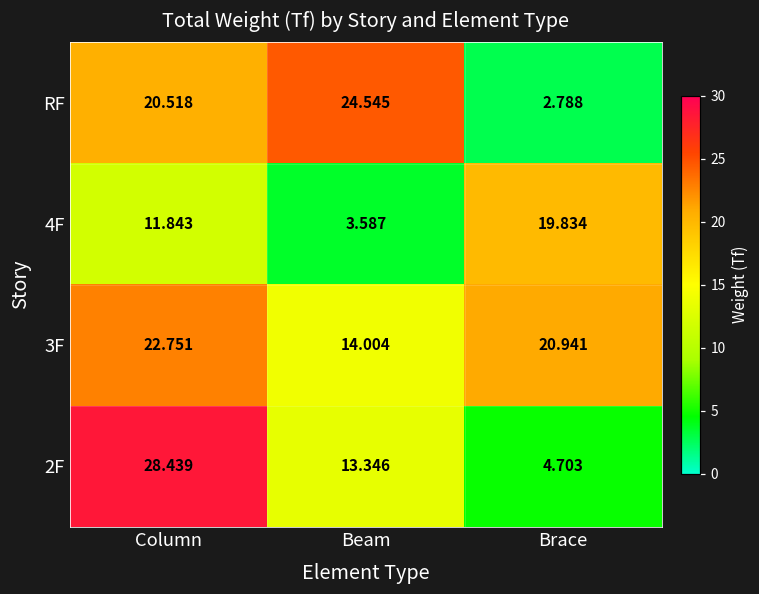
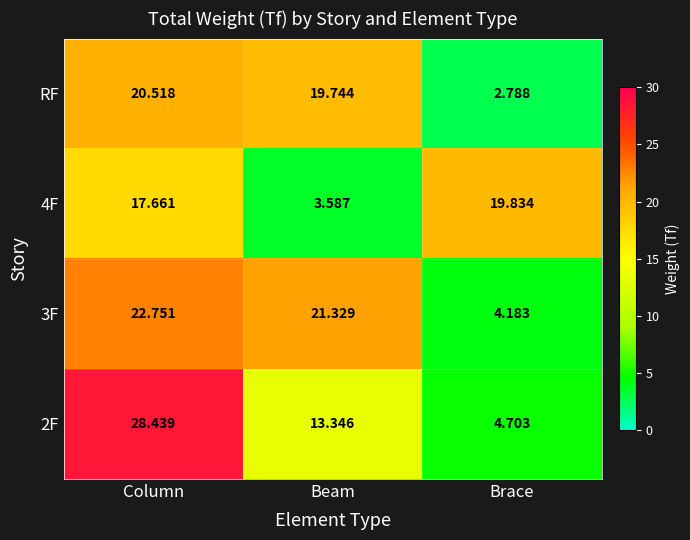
  {
    "RF": {
      "Column": 20.518,
-     "Beam": 24.545,
+     "Beam": 19.744,
      "Brace": 2.788
    },
    "4F": {
-     "Column": 11.843,
+     "Column": 17.661,
      "Beam": 3.587,
      "Brace": 19.834
    },
    "3F": {
      "Column": 22.751,
-     "Beam": 14.004,
-     "Brace": 20.941
+     "Beam": 21.329,
+     "Brace": 4.183
    },
    "2F": {
      "Column": 28.439,
      "Beam": 13.346,
      "Brace": 4.703
    }
  }
